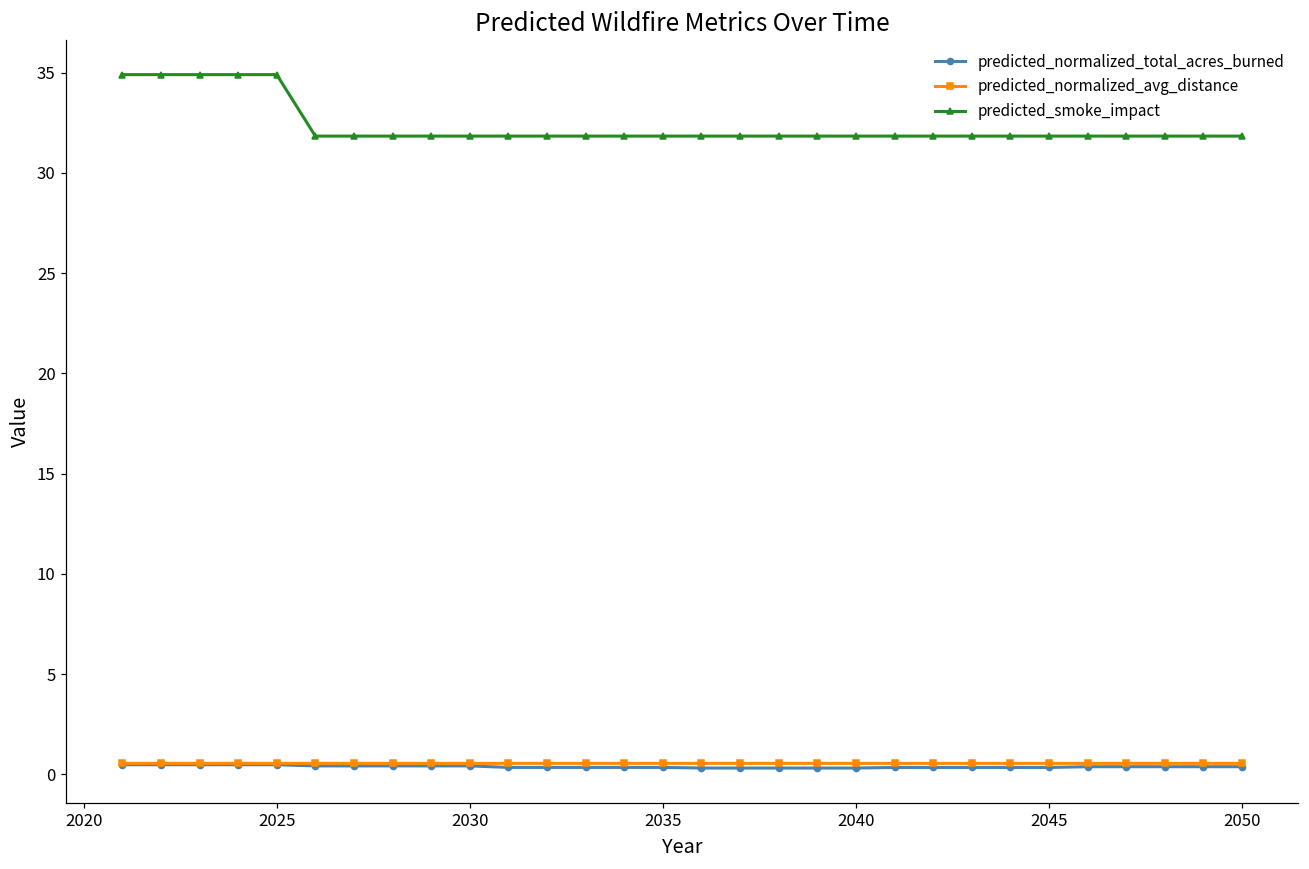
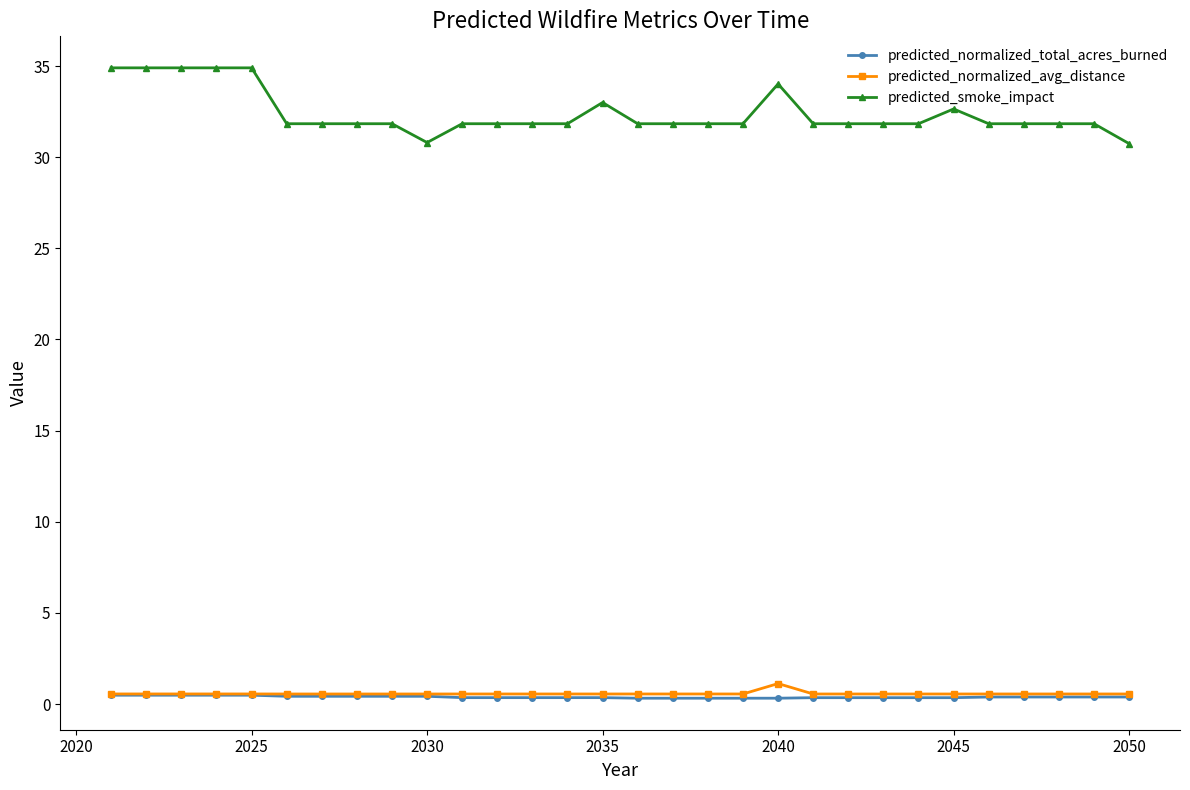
  {
    "predicted_normalized_total_acres_burned": {
      "2035": 0.3,
      "2040": 0.3,
      "2045": 0.3,
      "2050": 0.4
    },
    "predicted_normalized_avg_distance": {
      "2035": 0.6,
-     "2040": 0.6,
+     "2040": 1.1,
      "2045": 0.6,
      "2050": 0.6
    },
    "predicted_smoke_impact": {
      "2025": 34.9,
-     "2030": 31.8,
-     "2035": 31.8,
-     "2040": 31.8,
-     "2045": 31.8,
-     "2050": 31.8
+     "2030": 30.8,
+     "2035": 33.0,
+     "2040": 34.0,
+     "2045": 32.6,
+     "2050": 30.7
    }
  }
